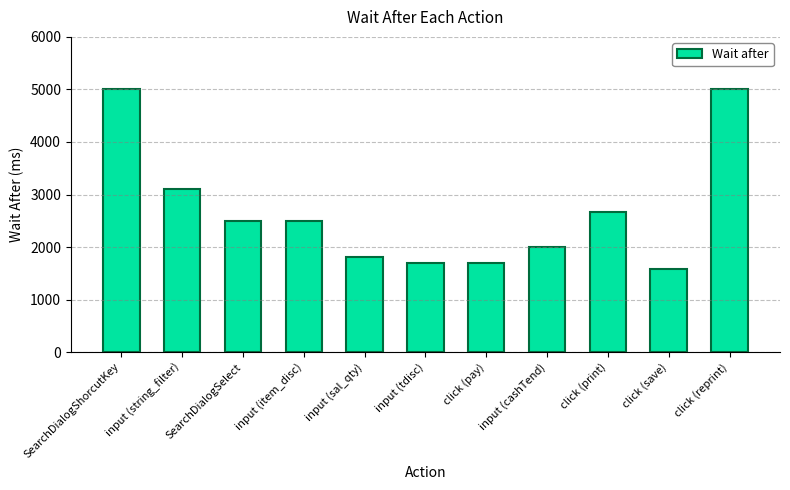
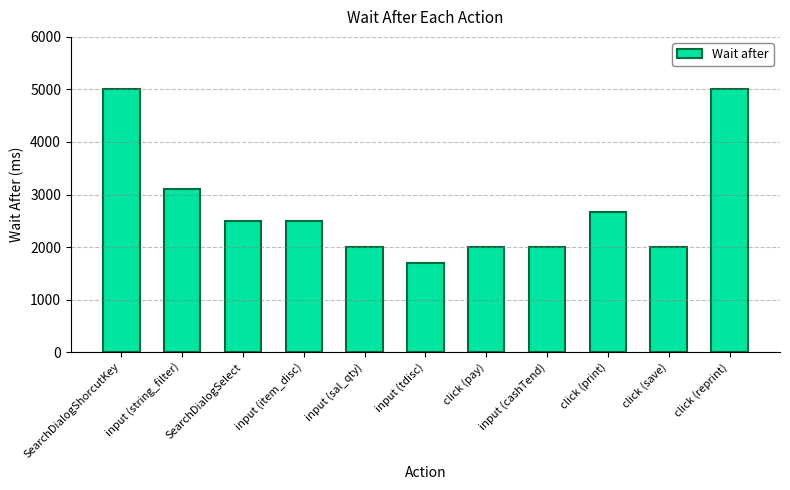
  {
    "SearchDialogShorcutKey": 5000,
    "input (string_filter)": 3100,
    "SearchDialogSelect": 2500,
    "input (item_disc)": 2500,
-   "input (sal_qty)": 1800,
+   "input (sal_qty)": 2000,
    "input (tdisc)": 1700,
-   "click (pay)": 1700,
+   "click (pay)": 2000,
    "input (cashTend)": 2000,
    "click (print)": 2700,
-   "click (save)": 1600,
+   "click (save)": 2000,
    "click (reprint)": 5000
  }
